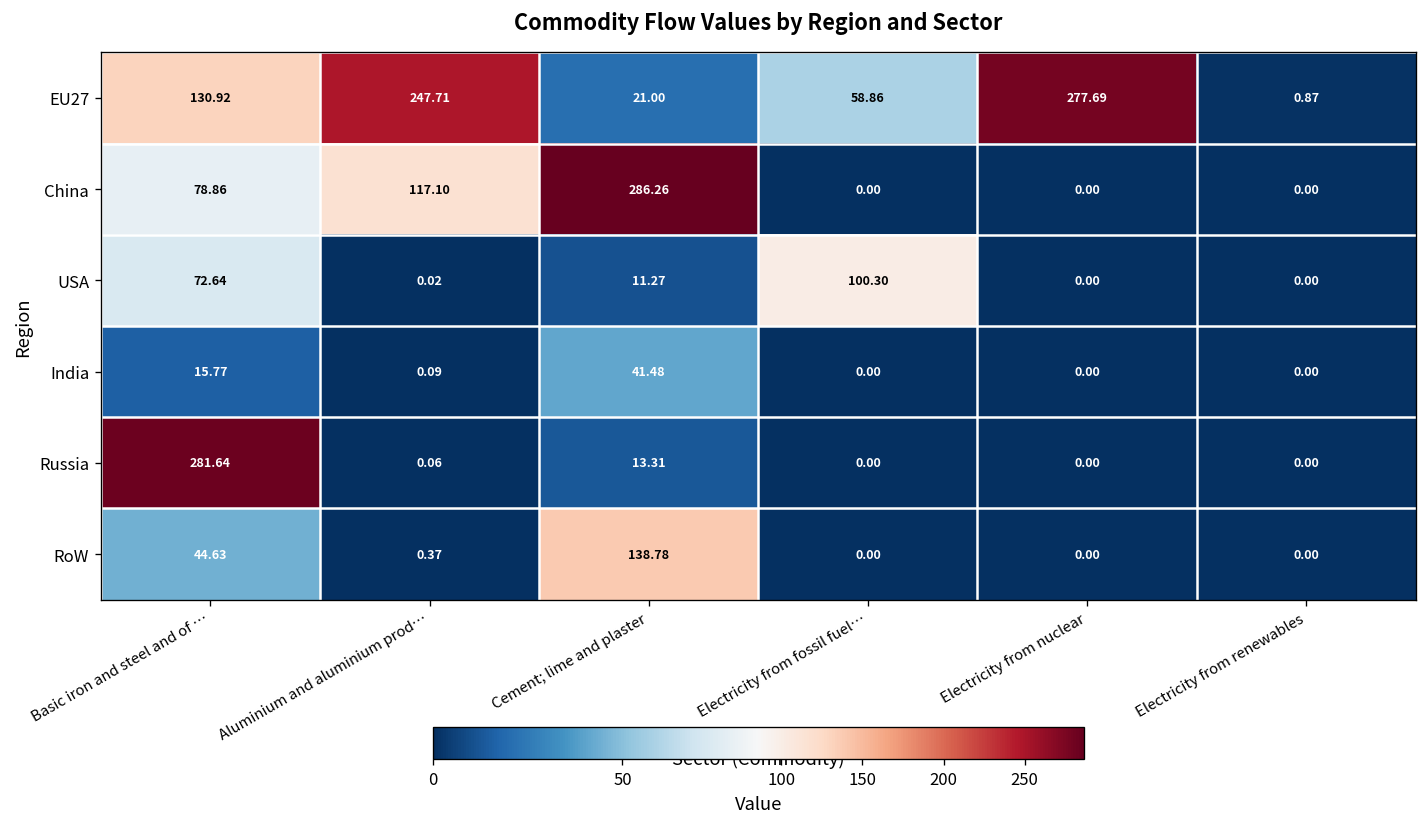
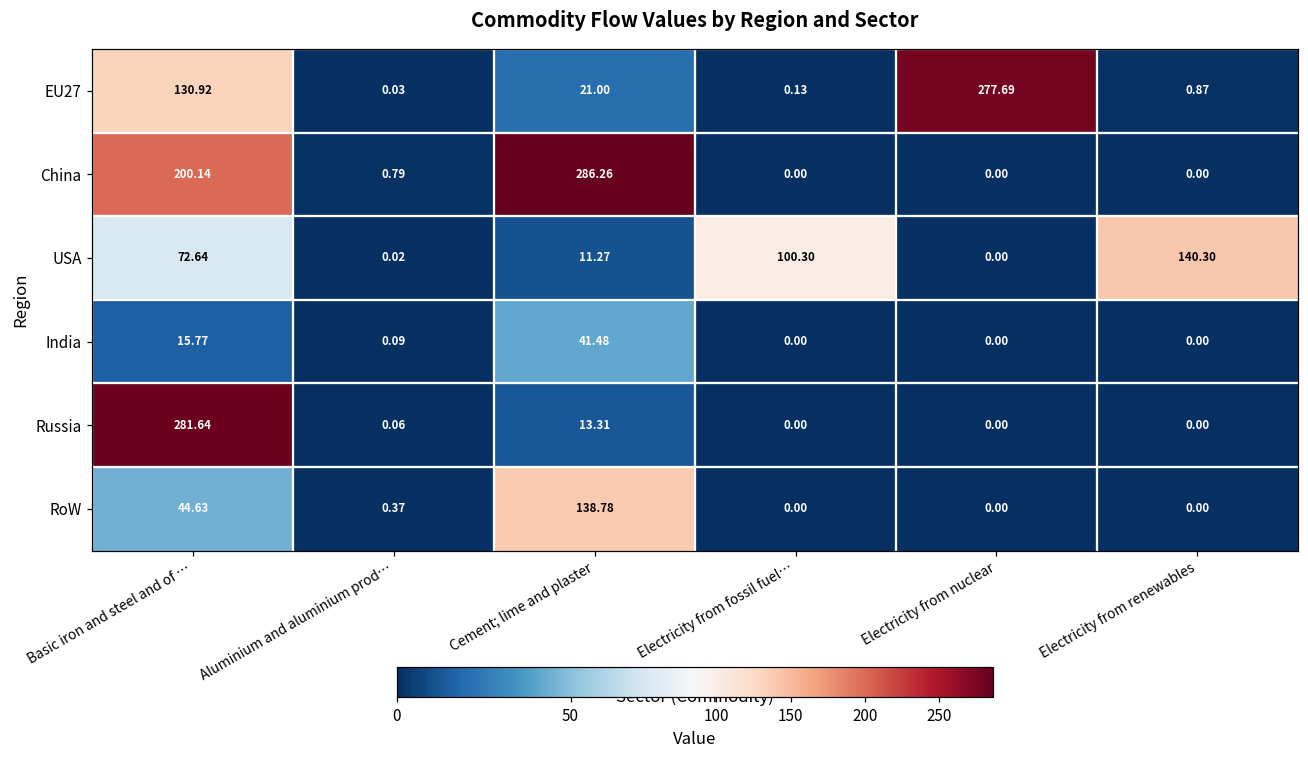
  {
    "EU27": {
      "Basic iron and steel and of …": 130.92,
-     "Aluminium and aluminium prod…": 247.71,
+     "Aluminium and aluminium prod…": 0.03,
      "Cement; lime and plaster": 21.00,
-     "Electricity from fossil fuel…": 58.86,
+     "Electricity from fossil fuel…": 0.13,
      "Electricity from nuclear": 277.69,
      "Electricity from renewables": 0.87
    },
    "China": {
-     "Basic iron and steel and of …": 78.86,
-     "Aluminium and aluminium prod…": 117.10,
+     "Basic iron and steel and of …": 200.14,
+     "Aluminium and aluminium prod…": 0.79,
      "Cement; lime and plaster": 286.26,
      "Electricity from fossil fuel…": 0.00,
      "Electricity from nuclear": 0.00,
      "Electricity from renewables": 0.00
    },
    "USA": {
      "Basic iron and steel and of …": 72.64,
      "Aluminium and aluminium prod…": 0.02,
      "Cement; lime and plaster": 11.27,
      "Electricity from fossil fuel…": 100.30,
      "Electricity from nuclear": 0.00,
-     "Electricity from renewables": 0.00
+     "Electricity from renewables": 140.30
    },
    "India": {
      "Basic iron and steel and of …": 15.77,
      "Aluminium and aluminium prod…": 0.09,
      "Cement; lime and plaster": 41.48,
      "Electricity from fossil fuel…": 0.00,
      "Electricity from nuclear": 0.00,
      "Electricity from renewables": 0.00
    },
    "Russia": {
      "Basic iron and steel and of …": 281.64,
      "Aluminium and aluminium prod…": 0.06,
      "Cement; lime and plaster": 13.31,
      "Electricity from fossil fuel…": 0.00,
      "Electricity from nuclear": 0.00,
      "Electricity from renewables": 0.00
    },
    "RoW": {
      "Basic iron and steel and of …": 44.63,
      "Aluminium and aluminium prod…": 0.37,
      "Cement; lime and plaster": 138.78,
      "Electricity from fossil fuel…": 0.00,
      "Electricity from nuclear": 0.00,
      "Electricity from renewables": 0.00
    }
  }
